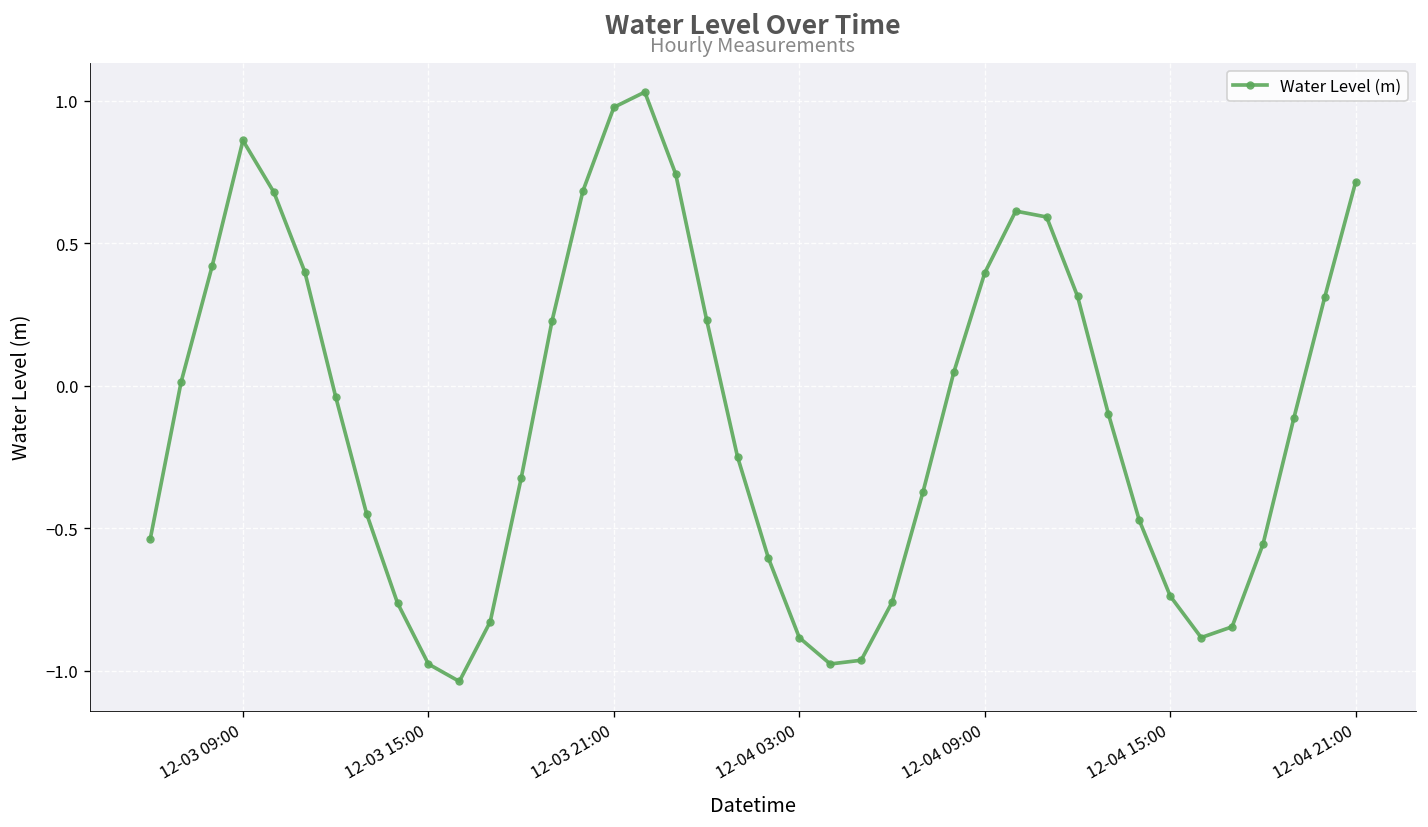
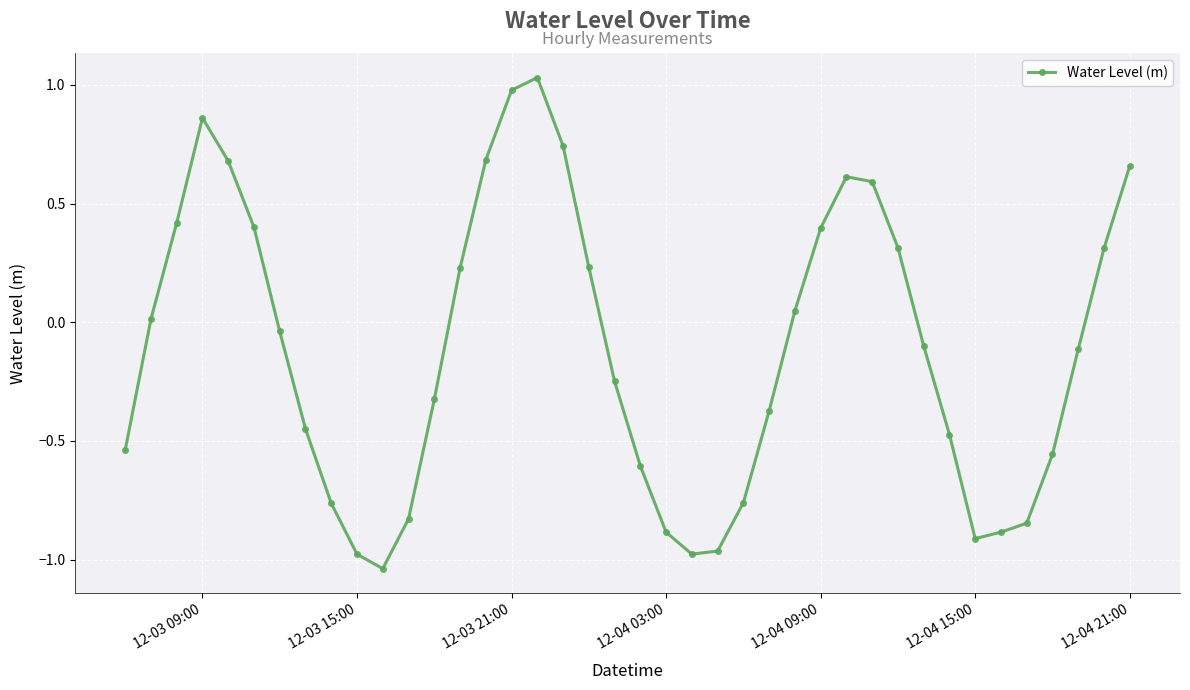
  {
    "12-03 09:00": 0.86,
    "12-03 15:00": -0.98,
    "12-03 21:00": 0.98,
    "12-04 03:00": -0.88,
    "12-04 09:00": 0.40,
-   "12-04 15:00": -0.74,
-   "12-04 21:00": 0.72
+   "12-04 15:00": -0.91,
+   "12-04 21:00": 0.66
  }
